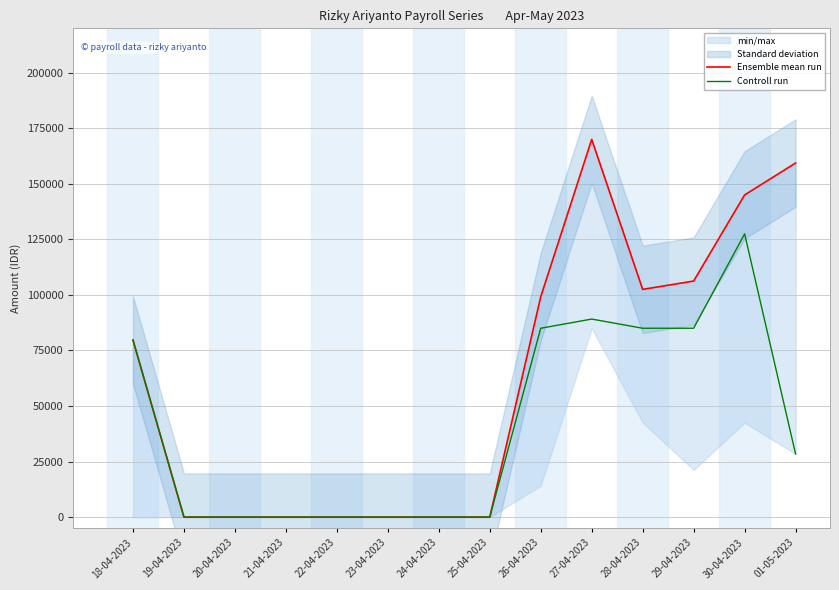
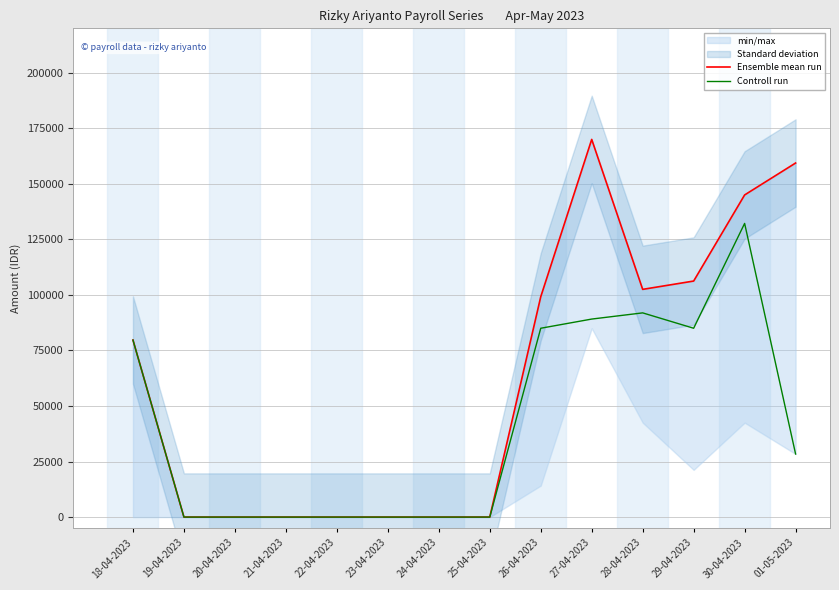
  {
    "Controll run": {
      "26-04-2023": 85000,
      "27-04-2023": 89000,
-     "28-04-2023": 85000,
+     "28-04-2023": 92000,
      "29-04-2023": 85000,
-     "30-04-2023": 128000,
+     "30-04-2023": 132000,
      "01-05-2023": 28000
    }
  }
